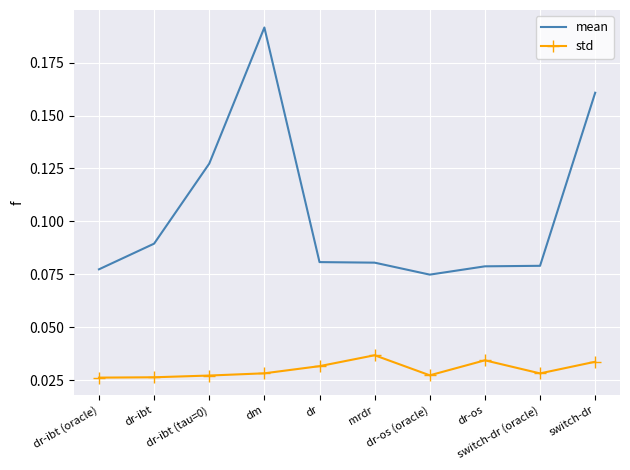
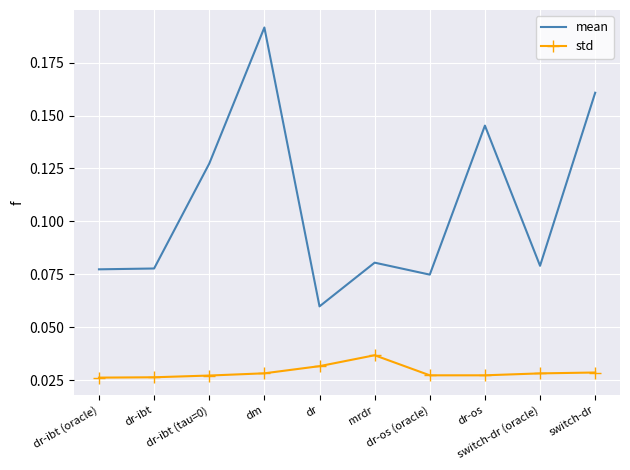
  {
    "mean": {
      "dr-ibt (oracle)": 0.077,
-     "dr-ibt": 0.089,
+     "dr-ibt": 0.078,
      "dr-ibt (tau=0)": 0.127,
      "dm": 0.192,
-     "dr": 0.081,
+     "dr": 0.060,
      "mrdr": 0.080,
      "dr-os (oracle)": 0.075,
-     "dr-os": 0.079,
+     "dr-os": 0.145,
      "switch-dr (oracle)": 0.079,
      "switch-dr": 0.161
    },
    "std": {
      "dr-ibt (oracle)": 0.026,
      "dr-ibt": 0.026,
      "dr-ibt (tau=0)": 0.027,
      "dm": 0.028,
      "dr": 0.032,
      "mrdr": 0.037,
      "dr-os (oracle)": 0.027,
-     "dr-os": 0.034,
+     "dr-os": 0.027,
      "switch-dr (oracle)": 0.028,
-     "switch-dr": 0.034
+     "switch-dr": 0.029
    }
  }
